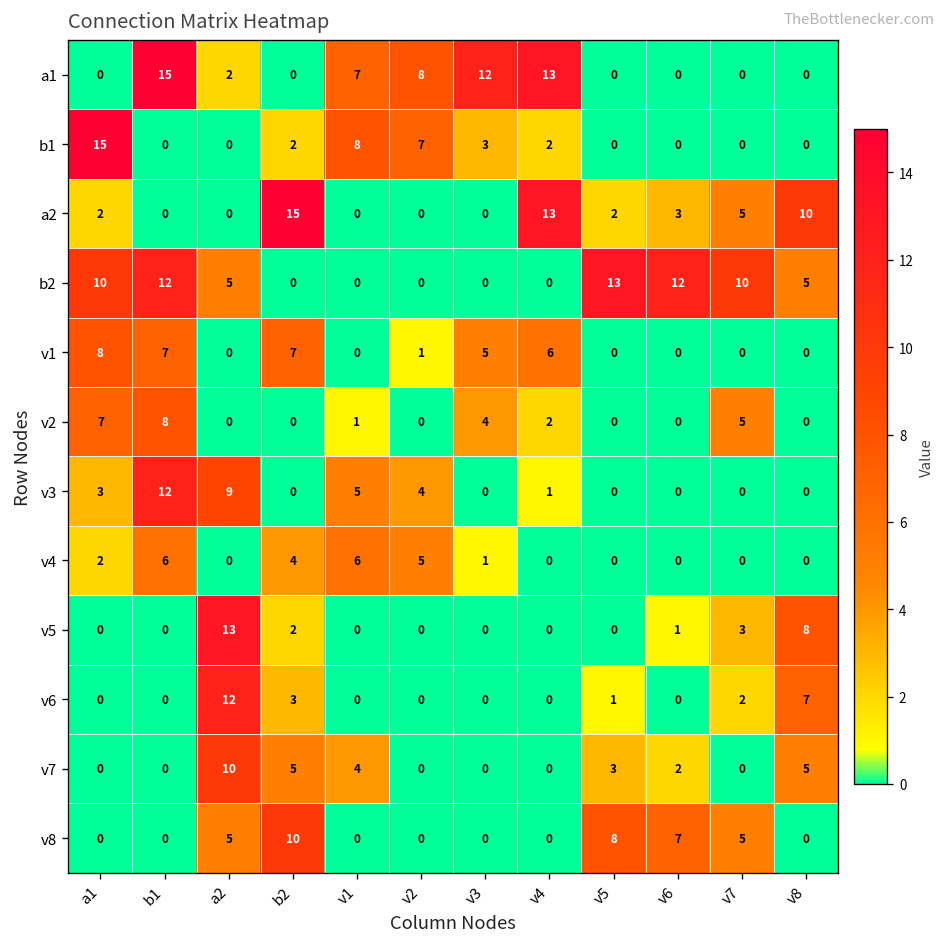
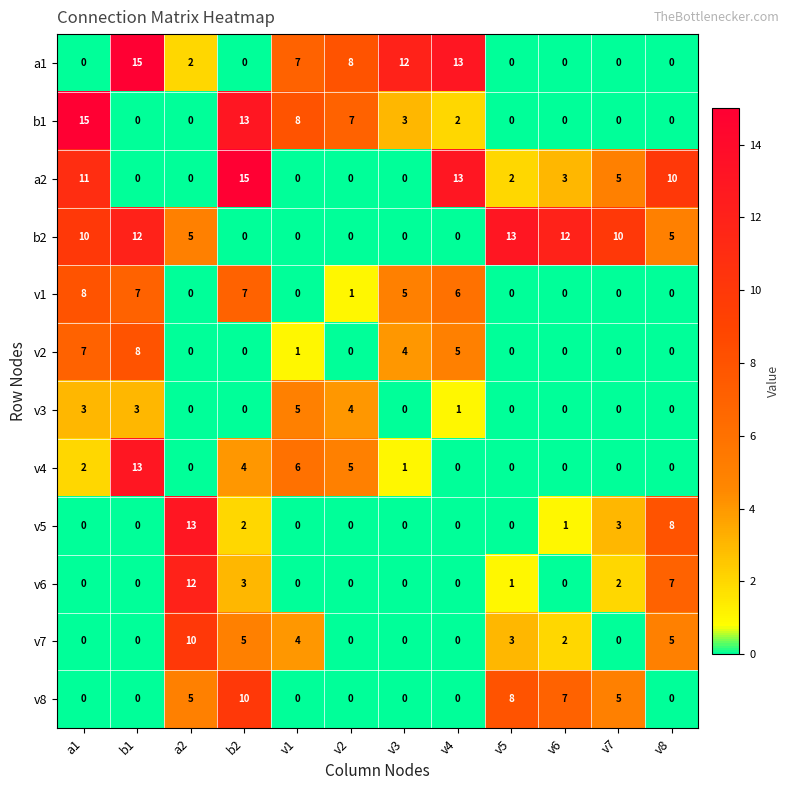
  {
    "a1": {
      "a1": 0,
      "b1": 15,
      "a2": 2,
      "b2": 0,
      "v1": 7,
      "v2": 8,
      "v3": 12,
      "v4": 13,
      "v5": 0,
      "v6": 0,
      "v7": 0,
      "v8": 0
    },
    "b1": {
      "a1": 15,
      "b1": 0,
      "a2": 0,
-     "b2": 2,
+     "b2": 13,
      "v1": 8,
      "v2": 7,
      "v3": 3,
      "v4": 2,
      "v5": 0,
      "v6": 0,
      "v7": 0,
      "v8": 0
    },
    "a2": {
-     "a1": 2,
+     "a1": 11,
      "b1": 0,
      "a2": 0,
      "b2": 15,
      "v1": 0,
      "v2": 0,
      "v3": 0,
      "v4": 13,
      "v5": 2,
      "v6": 3,
      "v7": 5,
      "v8": 10
    },
    "b2": {
      "a1": 10,
      "b1": 12,
      "a2": 5,
      "b2": 0,
      "v1": 0,
      "v2": 0,
      "v3": 0,
      "v4": 0,
      "v5": 13,
      "v6": 12,
      "v7": 10,
      "v8": 5
    },
    "v1": {
      "a1": 8,
      "b1": 7,
      "a2": 0,
      "b2": 7,
      "v1": 0,
      "v2": 1,
      "v3": 5,
      "v4": 6,
      "v5": 0,
      "v6": 0,
      "v7": 0,
      "v8": 0
    },
    "v2": {
      "a1": 7,
      "b1": 8,
      "a2": 0,
      "b2": 0,
      "v1": 1,
      "v2": 0,
      "v3": 4,
-     "v4": 2,
+     "v4": 5,
      "v5": 0,
      "v6": 0,
-     "v7": 5,
+     "v7": 0,
      "v8": 0
    },
    "v3": {
      "a1": 3,
-     "b1": 12,
-     "a2": 9,
+     "b1": 3,
+     "a2": 0,
      "b2": 0,
      "v1": 5,
      "v2": 4,
      "v3": 0,
      "v4": 1,
      "v5": 0,
      "v6": 0,
      "v7": 0,
      "v8": 0
    },
    "v4": {
      "a1": 2,
-     "b1": 6,
+     "b1": 13,
      "a2": 0,
      "b2": 4,
      "v1": 6,
      "v2": 5,
      "v3": 1,
      "v4": 0,
      "v5": 0,
      "v6": 0,
      "v7": 0,
      "v8": 0
    },
    "v5": {
      "a1": 0,
      "b1": 0,
      "a2": 13,
      "b2": 2,
      "v1": 0,
      "v2": 0,
      "v3": 0,
      "v4": 0,
      "v5": 0,
      "v6": 1,
      "v7": 3,
      "v8": 8
    },
    "v6": {
      "a1": 0,
      "b1": 0,
      "a2": 12,
      "b2": 3,
      "v1": 0,
      "v2": 0,
      "v3": 0,
      "v4": 0,
      "v5": 1,
      "v6": 0,
      "v7": 2,
      "v8": 7
    },
    "v7": {
      "a1": 0,
      "b1": 0,
      "a2": 10,
      "b2": 5,
      "v1": 4,
      "v2": 0,
      "v3": 0,
      "v4": 0,
      "v5": 3,
      "v6": 2,
      "v7": 0,
      "v8": 5
    },
    "v8": {
      "a1": 0,
      "b1": 0,
      "a2": 5,
      "b2": 10,
      "v1": 0,
      "v2": 0,
      "v3": 0,
      "v4": 0,
      "v5": 8,
      "v6": 7,
      "v7": 5,
      "v8": 0
    }
  }
